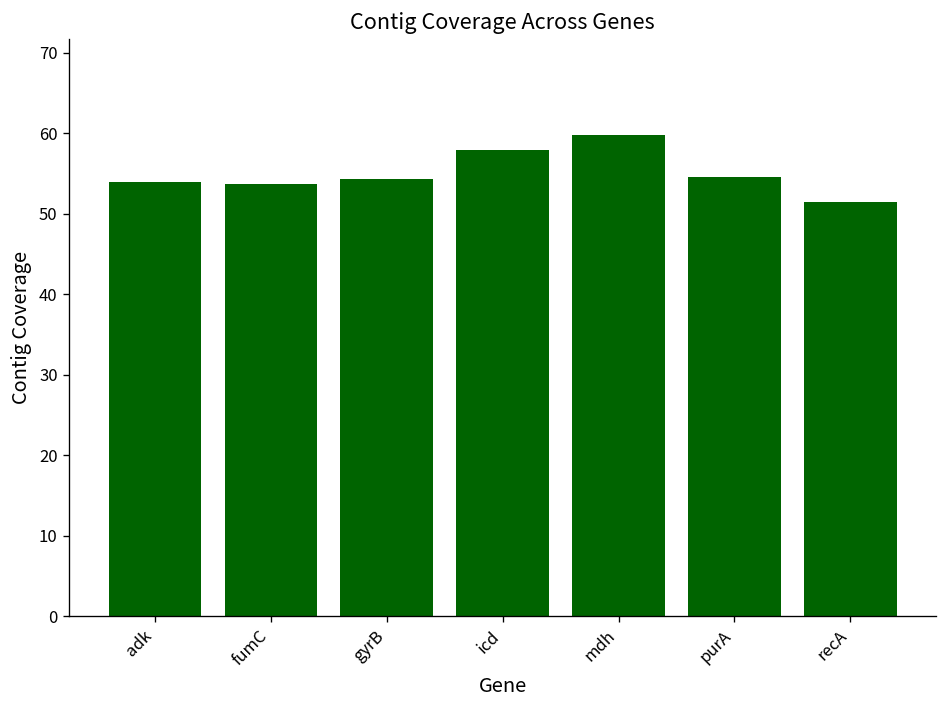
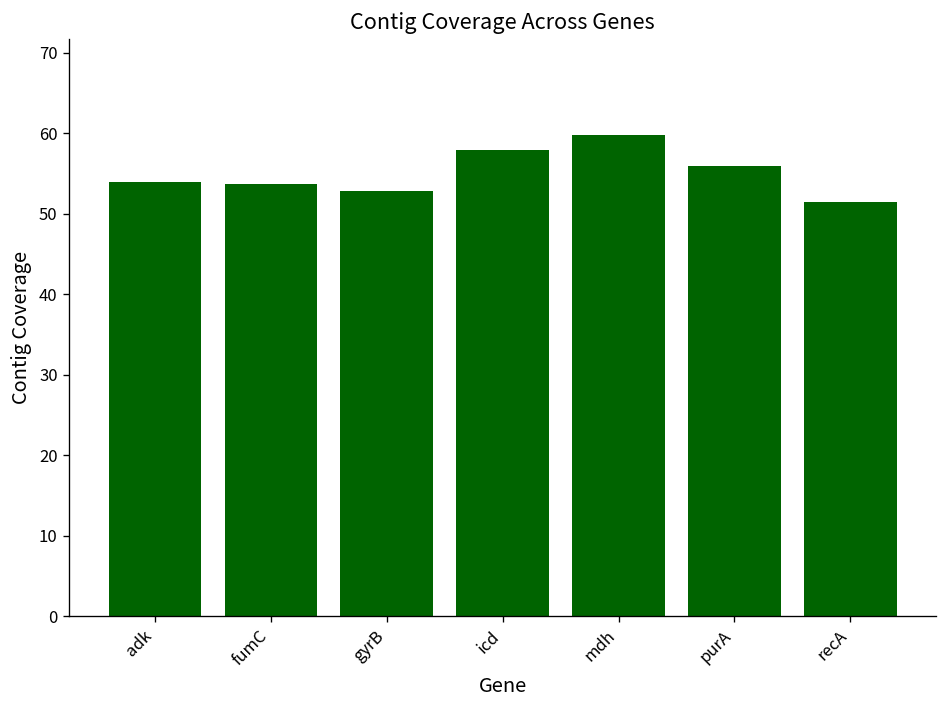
  {
    "adk": 54,
    "fumC": 54,
-   "gyrB": 54,
+   "gyrB": 53,
    "icd": 58,
    "mdh": 60,
-   "purA": 55,
+   "purA": 56,
    "recA": 52
  }
